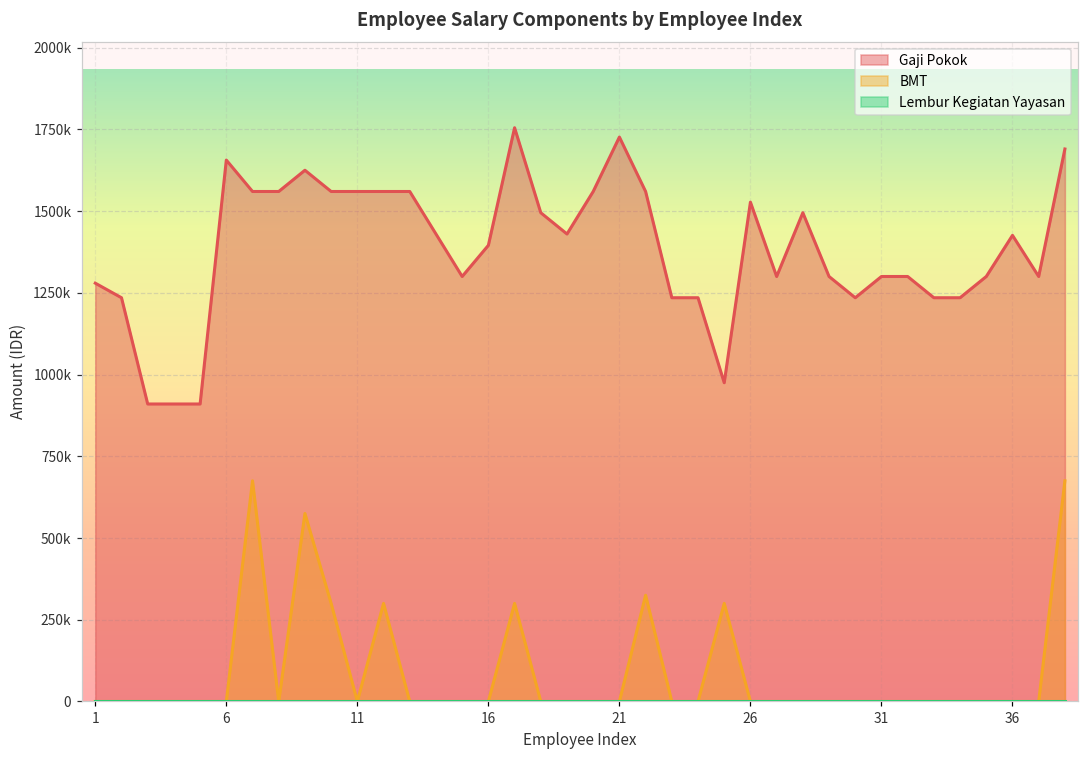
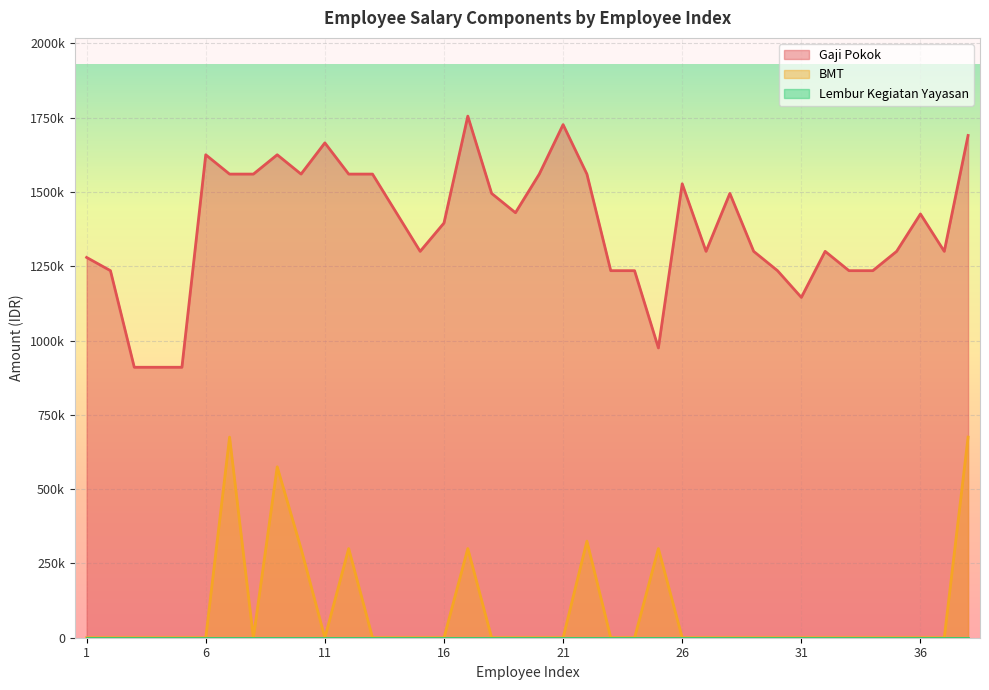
  {
    "Gaji Pokok": {
      "1": 1280000,
-     "6": 1660000,
-     "11": 1560000,
+     "6": 1630000,
+     "11": 1670000,
      "16": 1400000,
      "21": 1730000,
      "26": 1530000,
-     "31": 1300000,
+     "31": 1150000,
      "36": 1430000
    }
  }
